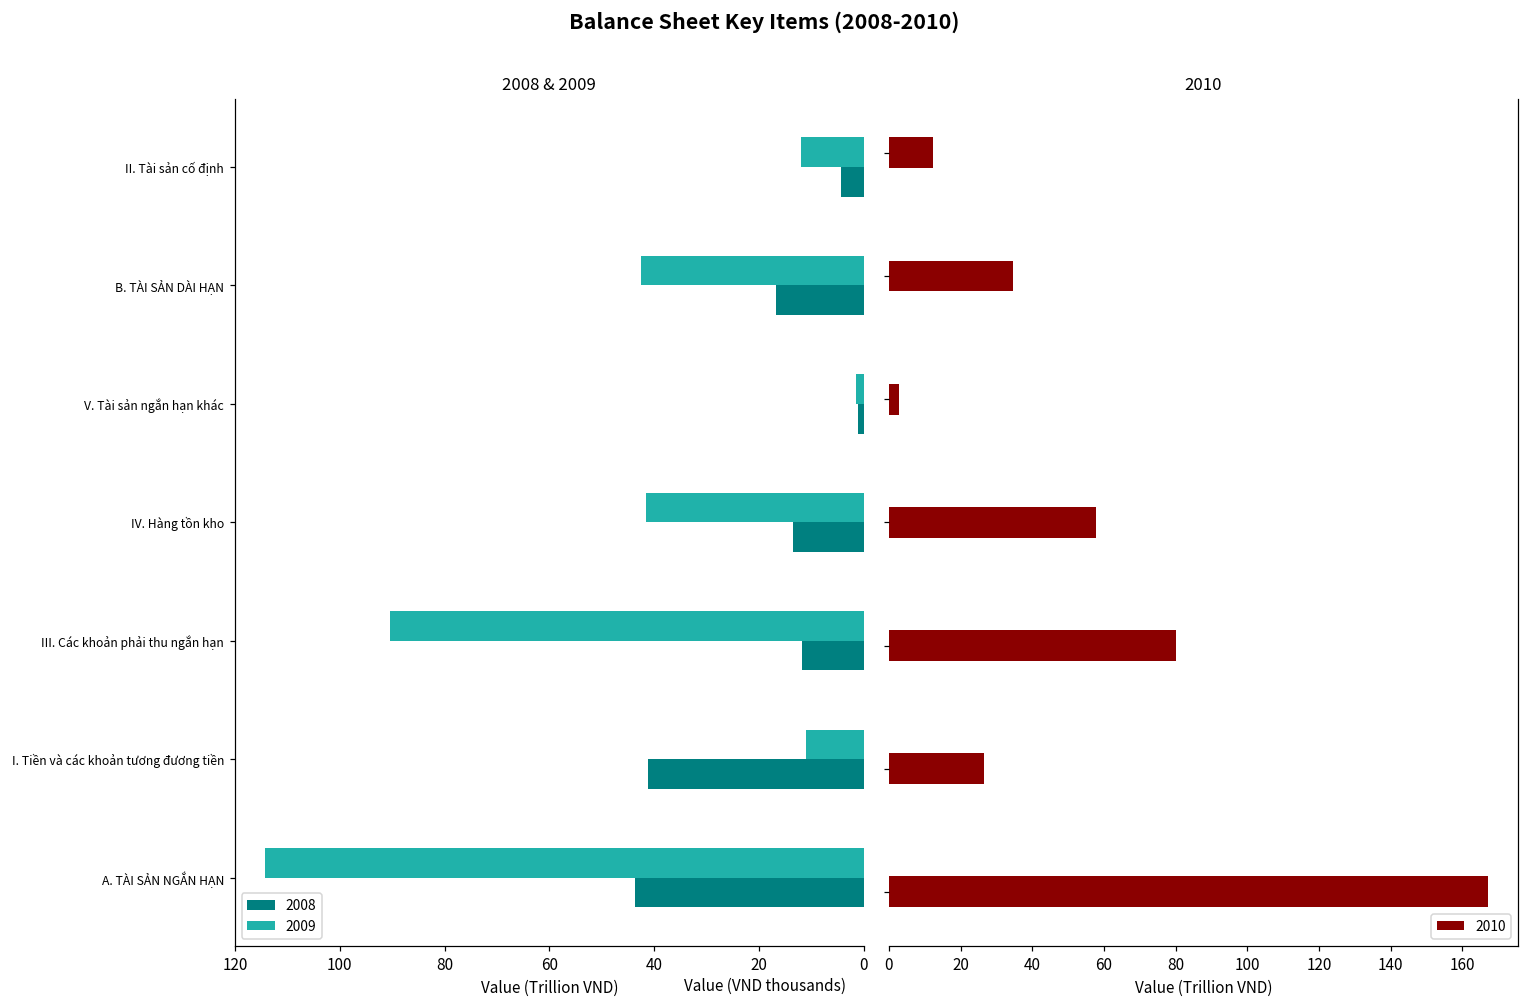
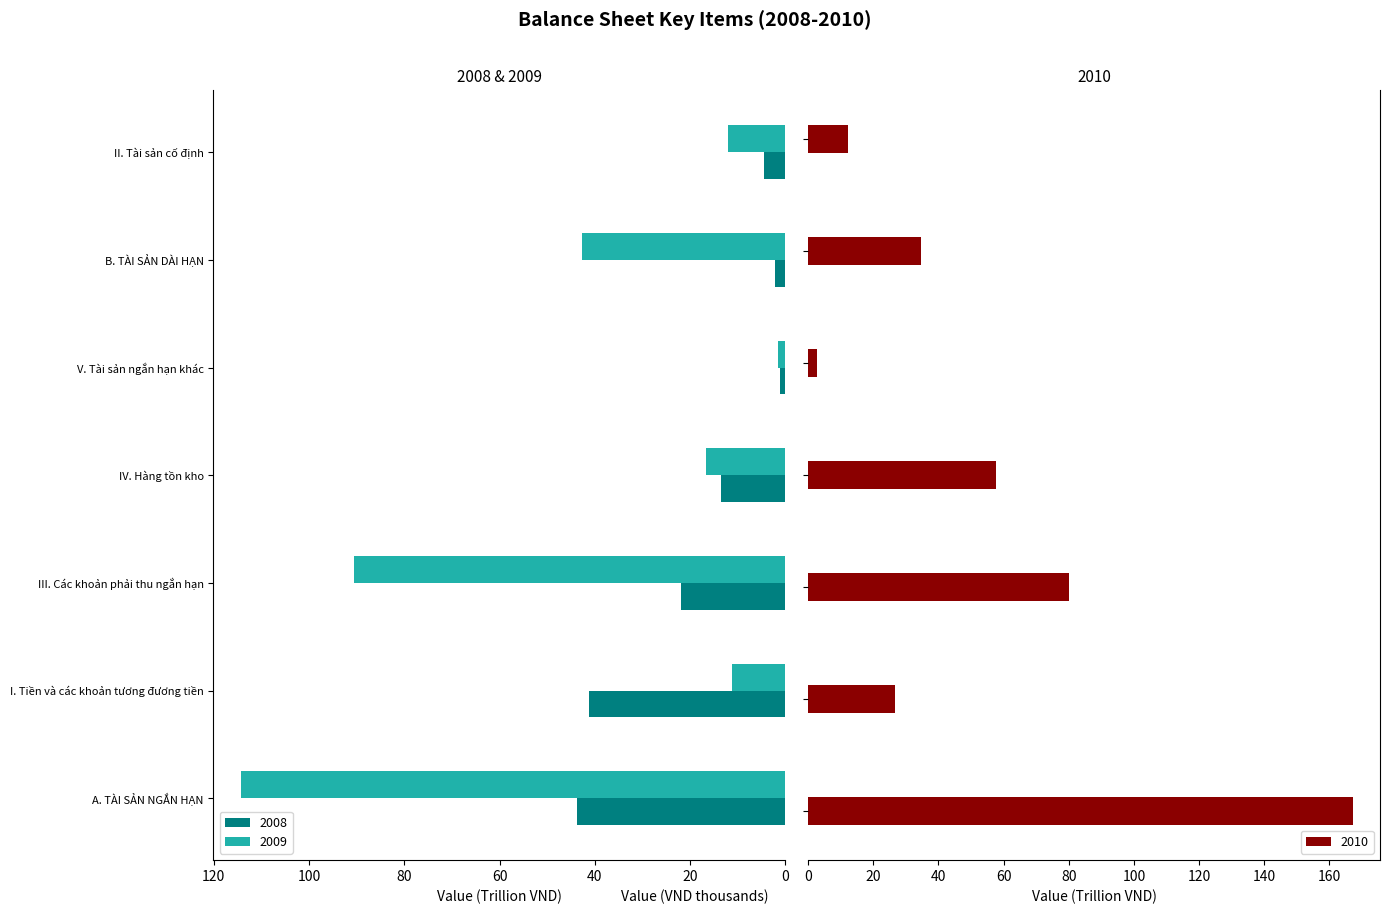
  {
    "2008 & 2009": {
      "2008": {
        "II. Tài sản cố định": 4,
-       "B. TÀI SẢN DÀI HẠN": 17,
+       "B. TÀI SẢN DÀI HẠN": 2,
        "V. Tài sản ngắn hạn khác": 1,
        "IV. Hàng tồn kho": 14,
-       "III. Các khoản phải thu ngắn hạn": 12,
+       "III. Các khoản phải thu ngắn hạn": 22,
        "I. Tiền và các khoản tương đương tiền": 41,
        "A. TÀI SẢN NGẮN HẠN": 44
      },
      "2009": {
        "II. Tài sản cố định": 12,
        "B. TÀI SẢN DÀI HẠN": 43,
        "V. Tài sản ngắn hạn khác": 1,
-       "IV. Hàng tồn kho": 42,
+       "IV. Hàng tồn kho": 17,
        "III. Các khoản phải thu ngắn hạn": 90,
        "I. Tiền và các khoản tương đương tiền": 11,
        "A. TÀI SẢN NGẮN HẠN": 114
      }
    }
  }
